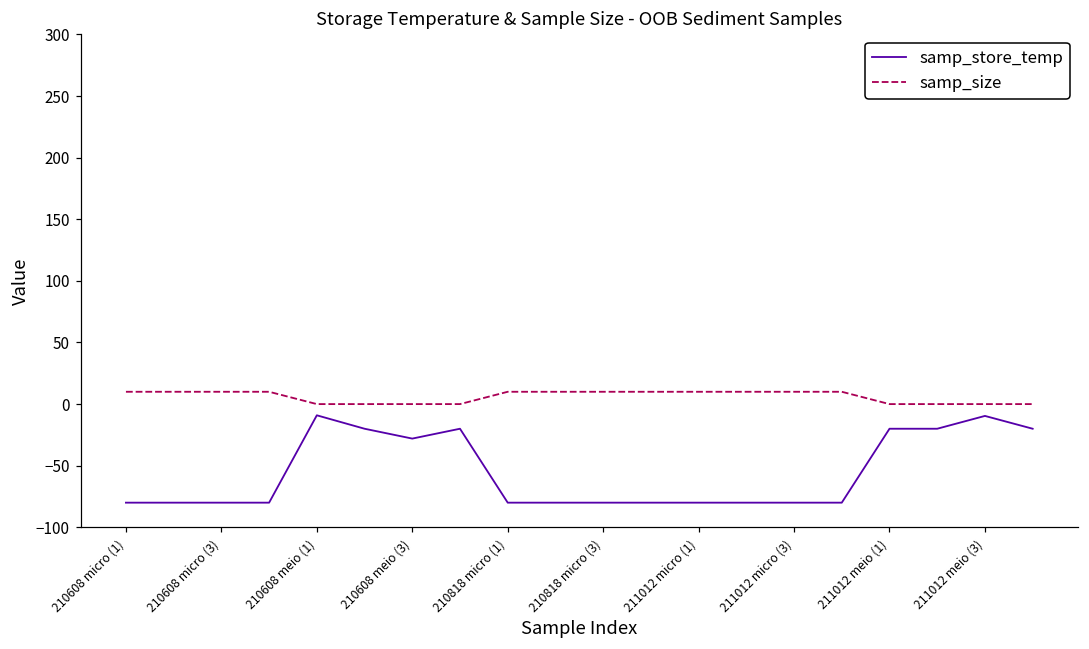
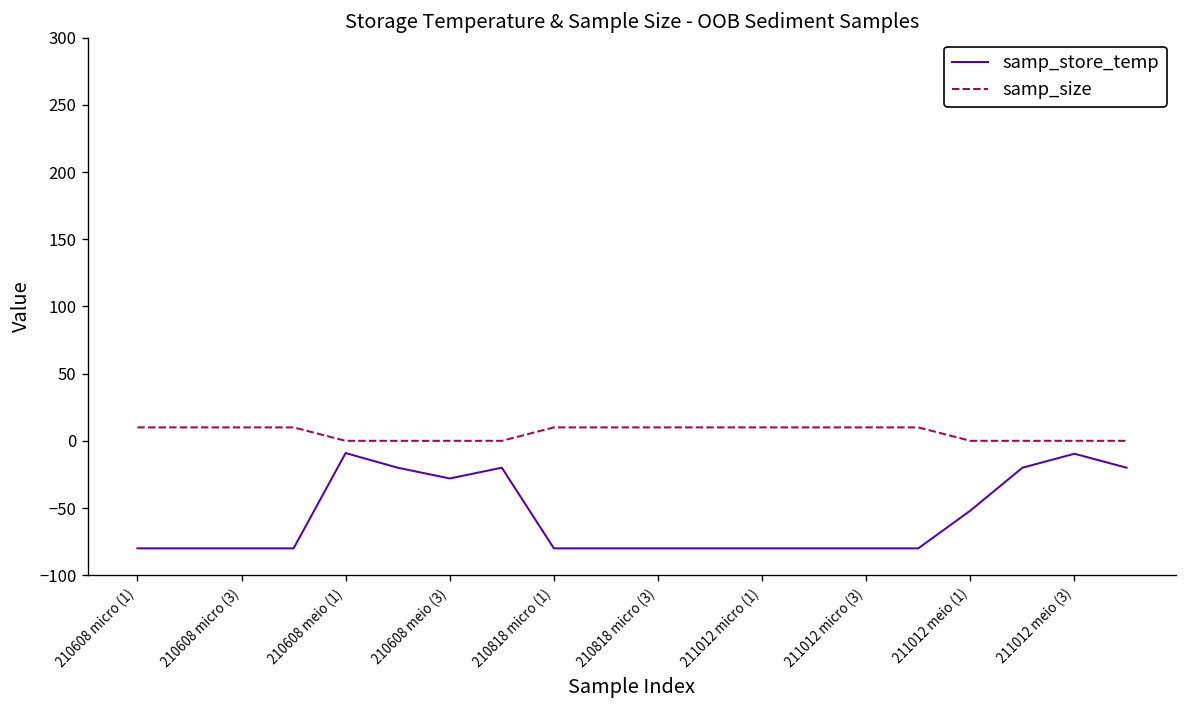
  {
    "samp_store_temp": {
      "210608 micro (1)": -80,
      "210608 micro (3)": -80,
      "210608 meio (1)": -9,
      "210608 meio (3)": -28,
      "210818 micro (1)": -80,
      "210818 micro (3)": -80,
      "211012 micro (1)": -80,
      "211012 micro (3)": -80,
-     "211012 meio (1)": -20,
+     "211012 meio (1)": -52,
      "211012 meio (3)": -10
    },
    "samp_size": {
      "210608 micro (1)": 10,
      "210608 micro (3)": 10,
      "210608 meio (1)": 0,
      "210608 meio (3)": 0,
      "210818 micro (1)": 10,
      "210818 micro (3)": 10,
      "211012 micro (1)": 10,
      "211012 micro (3)": 10,
      "211012 meio (1)": 0,
      "211012 meio (3)": 0
    }
  }
